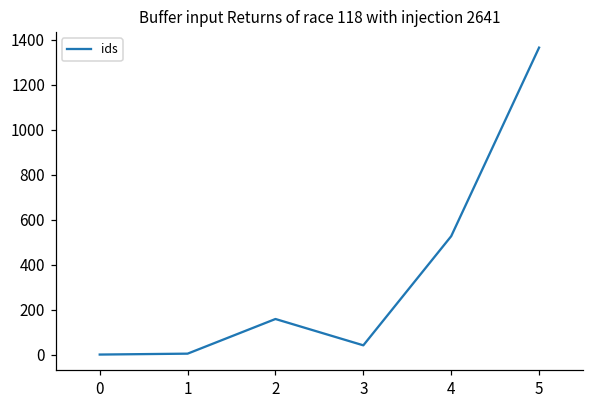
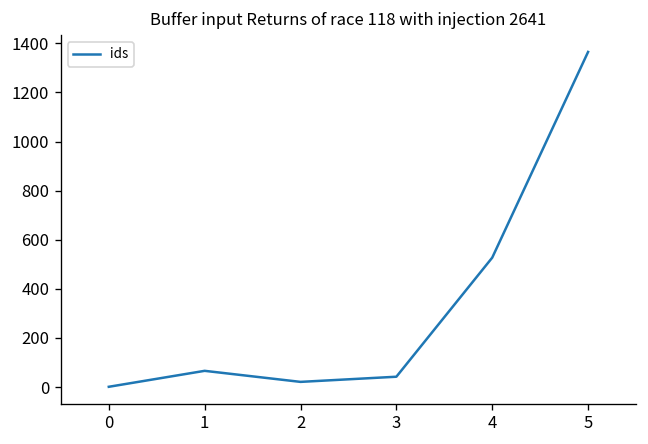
  {
    "0": 0,
-   "1": 10,
-   "2": 160,
+   "1": 70,
+   "2": 20,
    "3": 40,
    "4": 530,
    "5": 1370
  }
